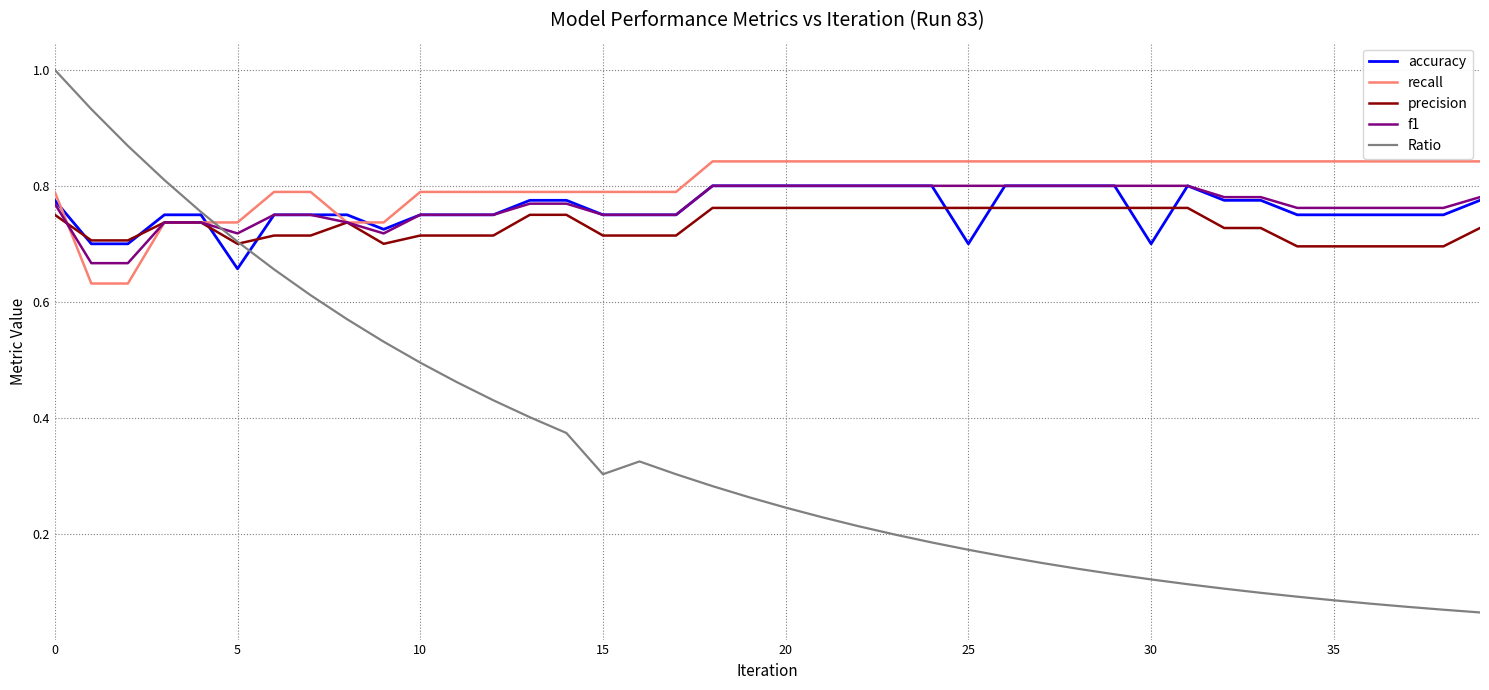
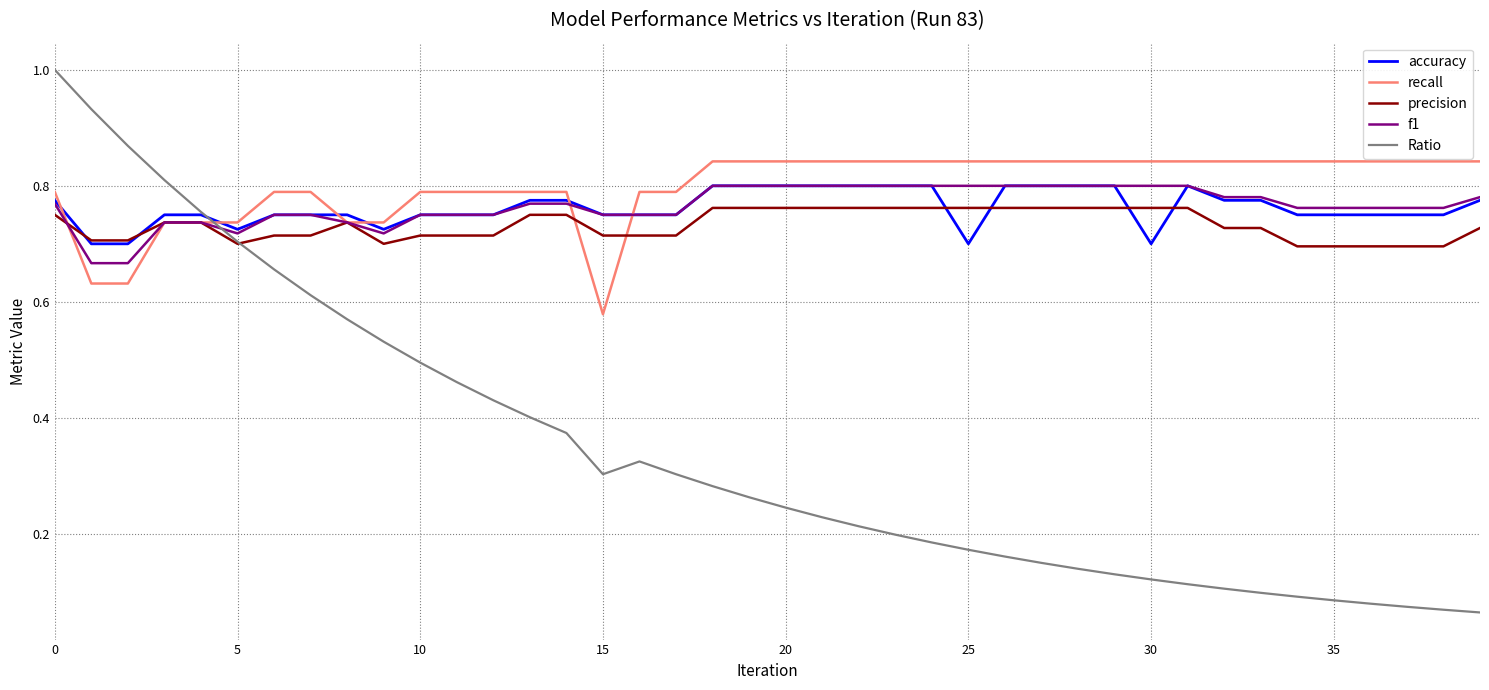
  {
    "accuracy": {
      "0": 0.78,
-     "5": 0.66,
+     "5": 0.73,
      "25": 0.70,
      "30": 0.70,
      "35": 0.75
    },
    "recall": {
      "0": 0.79,
      "5": 0.74,
      "10": 0.79,
-     "15": 0.79,
+     "15": 0.58,
      "20": 0.84,
      "25": 0.84,
      "30": 0.84,
      "35": 0.84
    },
    "precision": {
      "0": 0.75,
      "10": 0.71,
      "15": 0.71,
      "20": 0.76,
      "25": 0.76,
      "30": 0.76,
      "35": 0.70
    },
    "f1": {
      "0": 0.77,
      "5": 0.72,
      "25": 0.80,
      "30": 0.80,
      "35": 0.76
    },
    "Ratio": {
      "0": 1.00,
      "10": 0.50,
      "15": 0.30,
      "20": 0.25,
      "25": 0.17,
      "30": 0.12,
      "35": 0.09
    }
  }
